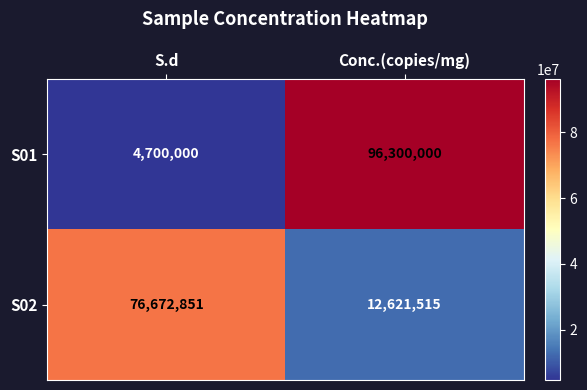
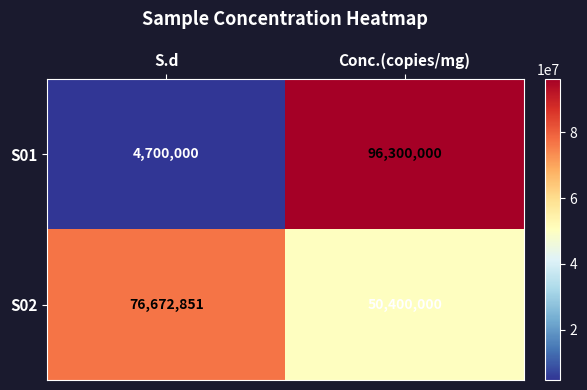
  {
    "S01": {
      "S.d": "4,700,000",
      "Conc.(copies/mg)": "96,300,000"
    },
    "S02": {
      "S.d": "76,672,851",
-     "Conc.(copies/mg)": "12,621,515"
+     "Conc.(copies/mg)": "50,400,000"
    }
  }
